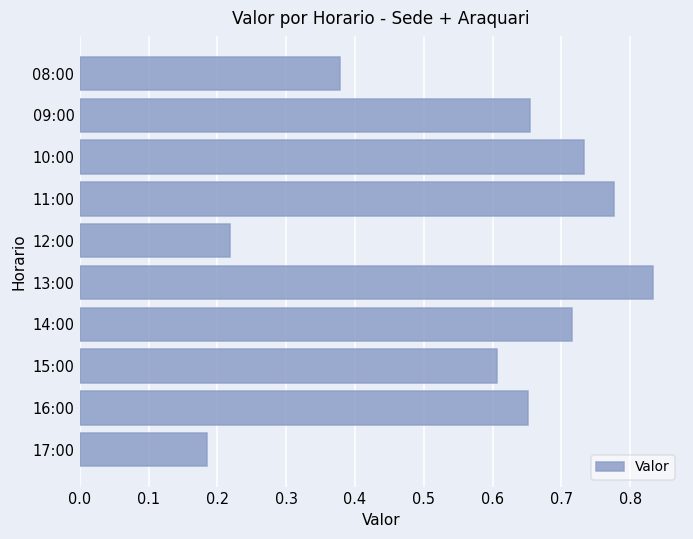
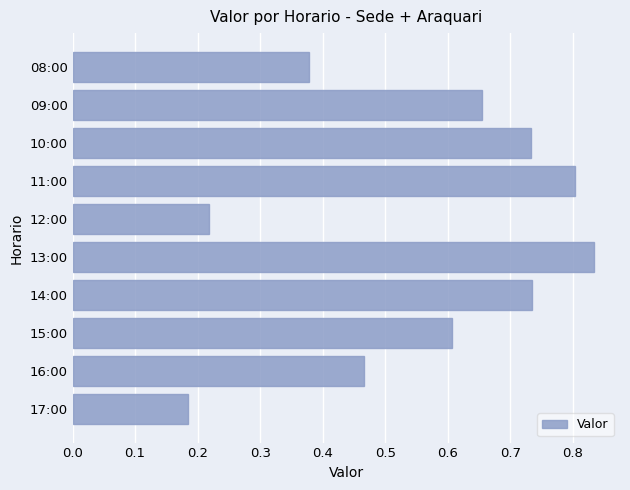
  {
    "08:00": 0.38,
    "09:00": 0.65,
    "10:00": 0.73,
-   "11:00": 0.78,
+   "11:00": 0.80,
    "12:00": 0.22,
    "13:00": 0.83,
-   "14:00": 0.72,
+   "14:00": 0.74,
    "15:00": 0.61,
-   "16:00": 0.65,
+   "16:00": 0.47,
    "17:00": 0.18
  }
